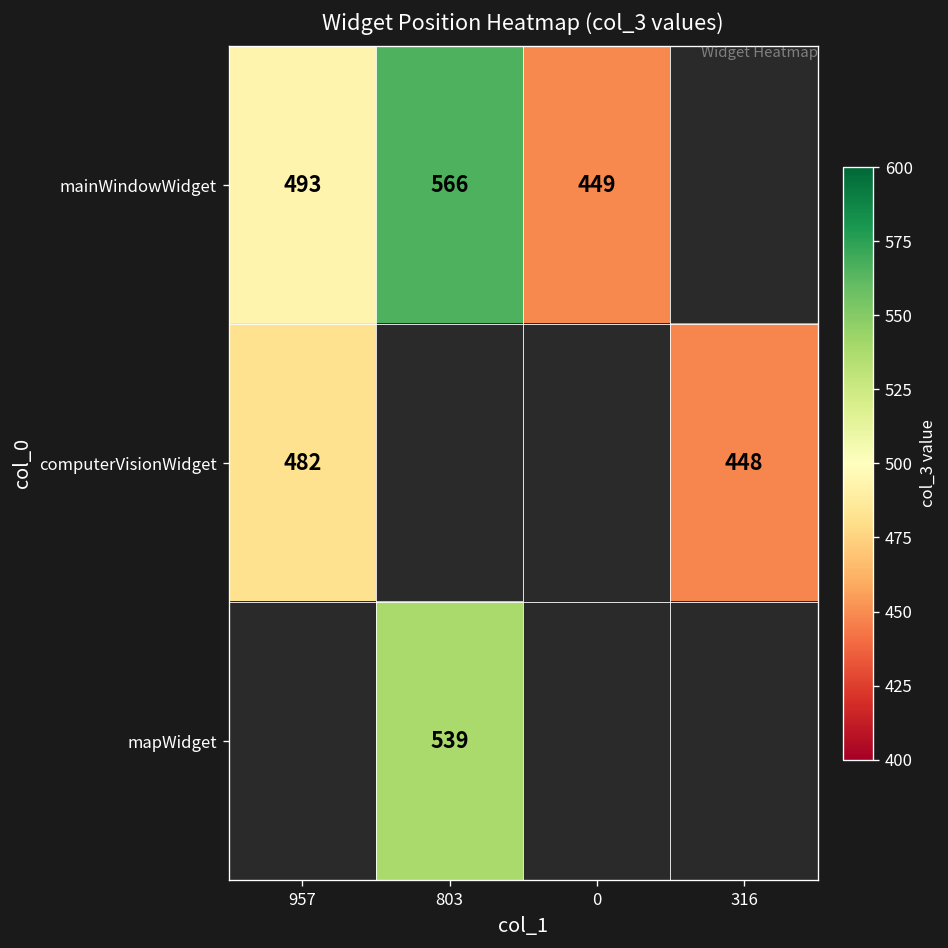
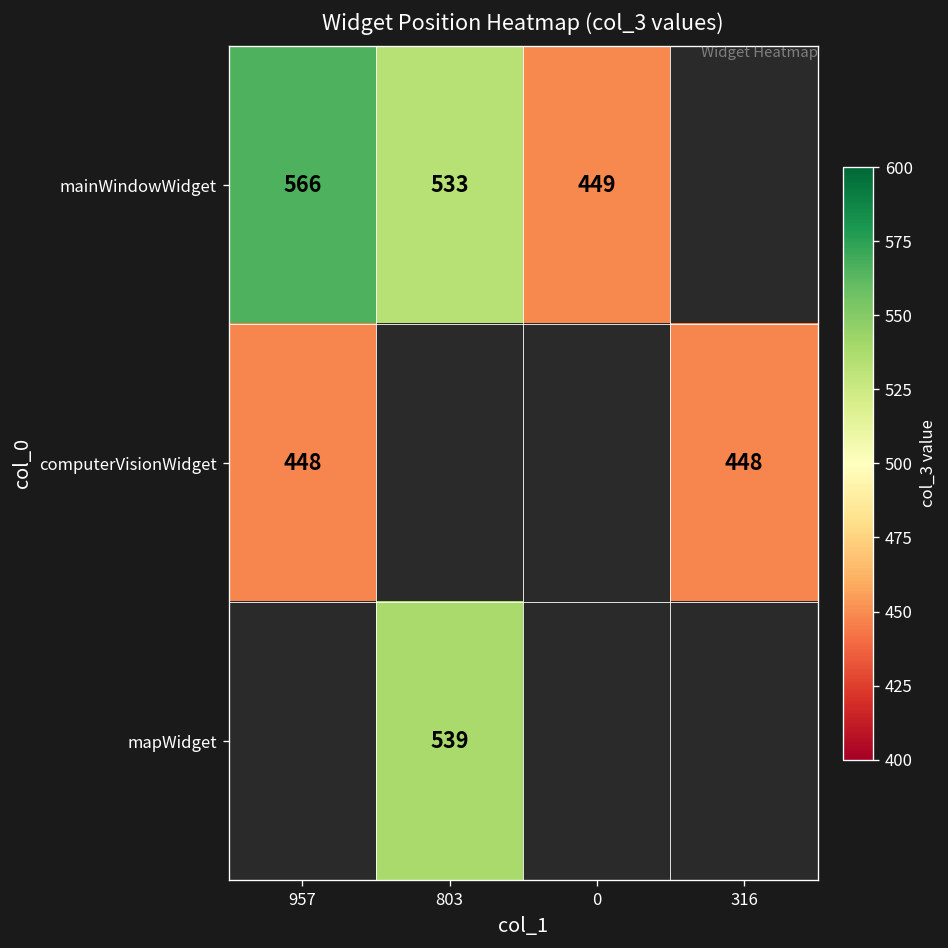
  {
    "mainWindowWidget": {
-     "957": 493,
-     "803": 566,
+     "957": 566,
+     "803": 533,
      "0": 449
    },
    "computerVisionWidget": {
-     "957": 482,
+     "957": 448,
      "316": 448
    },
    "mapWidget": {
      "803": 539
    }
  }
